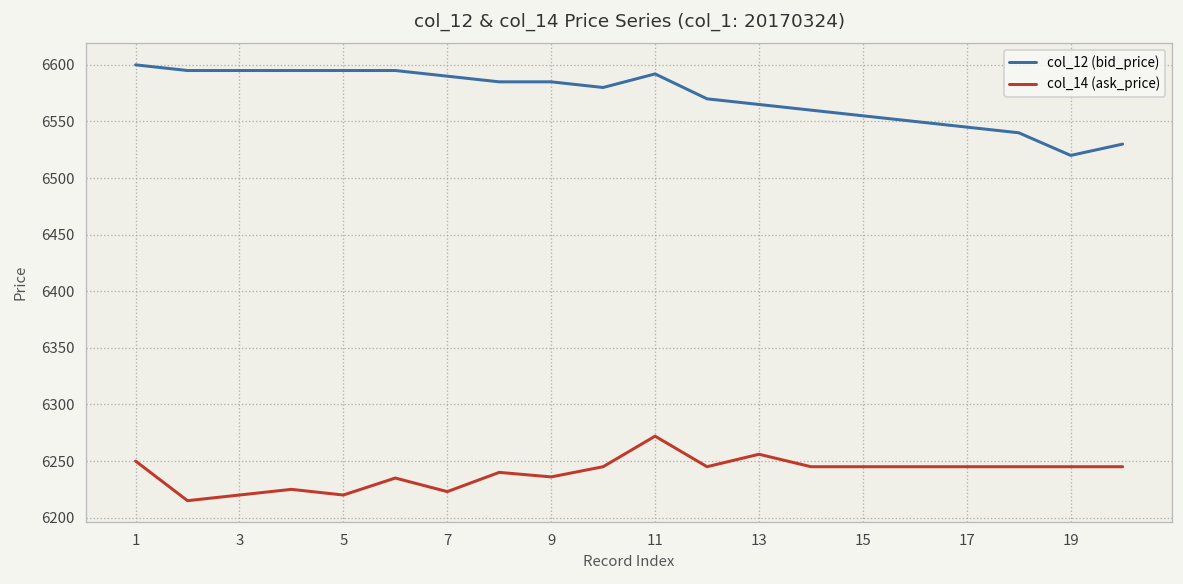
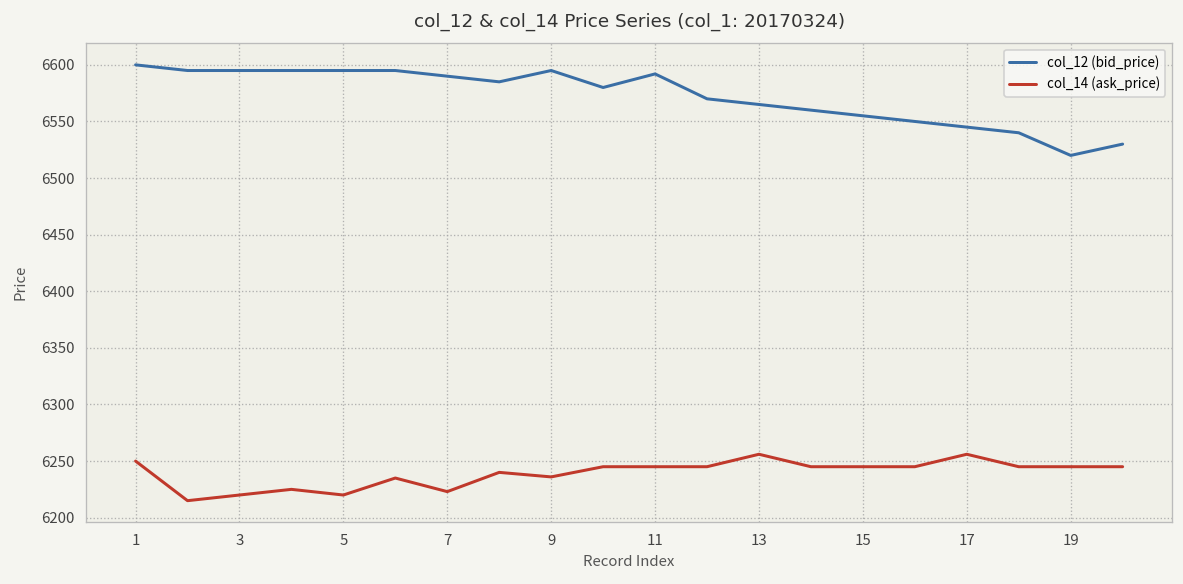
  {
    "col_12 (bid_price)": {
      "1": 6600,
      "3": 6600,
      "5": 6600,
      "7": 6590,
-     "9": 6590,
+     "9": 6600,
      "11": 6590,
      "13": 6570,
      "15": 6560,
      "17": 6550,
      "19": 6520
    },
    "col_14 (ask_price)": {
      "1": 6250,
      "3": 6220,
      "5": 6220,
      "7": 6220,
      "9": 6240,
-     "11": 6270,
+     "11": 6250,
      "13": 6260,
      "15": 6250,
-     "17": 6250,
+     "17": 6260,
      "19": 6250
    }
  }
